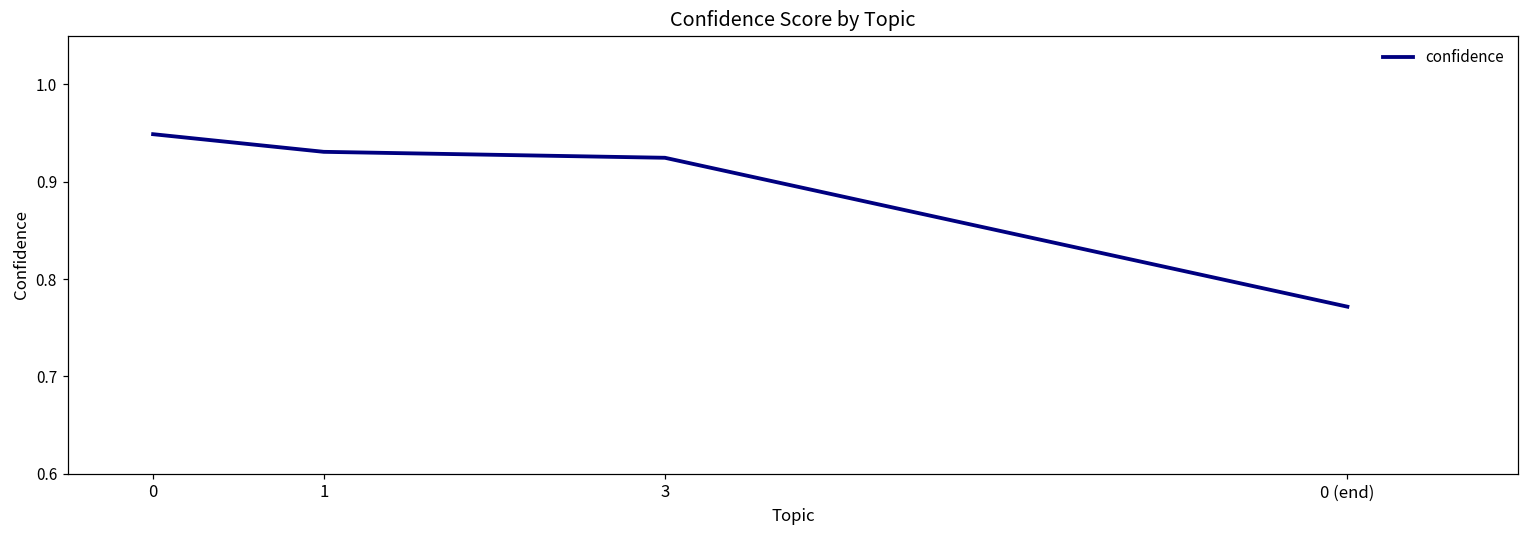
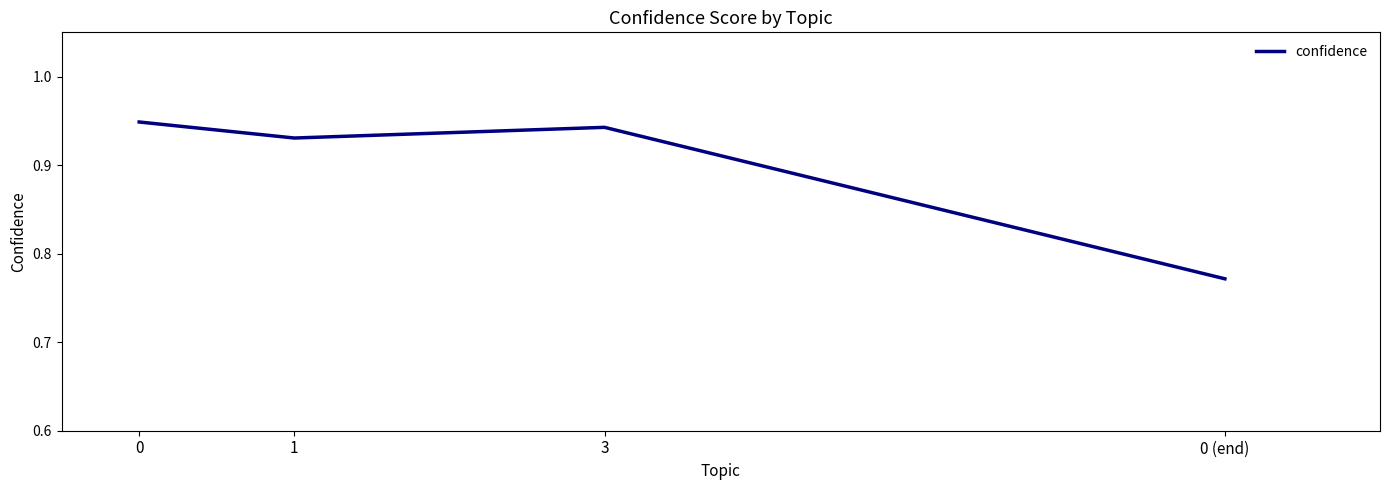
  {
    "0": 0.95,
    "1": 0.93,
-   "3": 0.92,
+   "3": 0.94,
    "0 (end)": 0.77
  }
